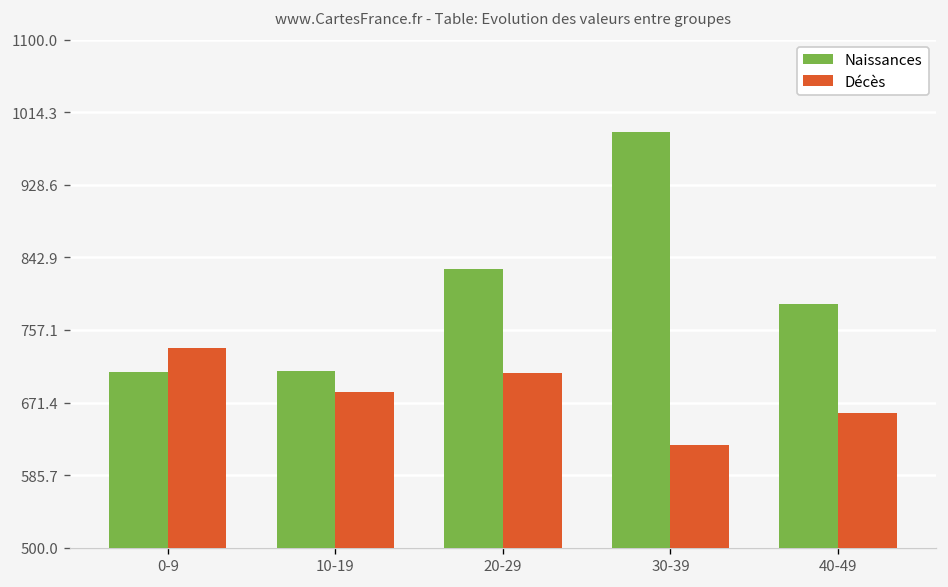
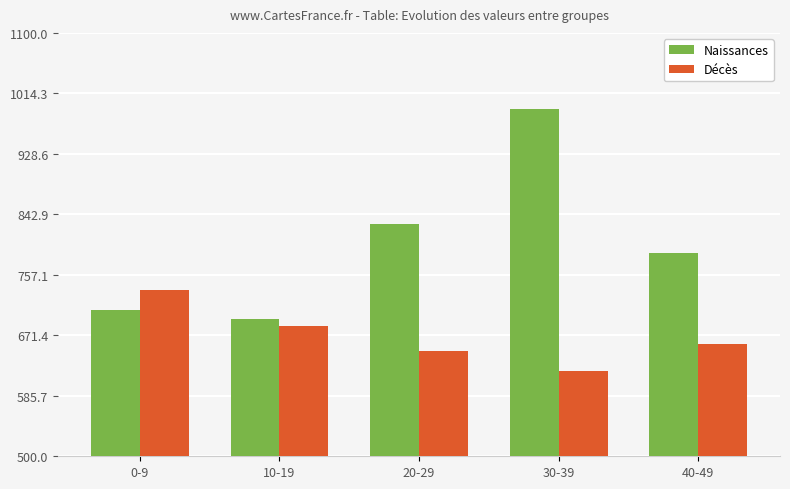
  {
    "Naissances": {
      "0-9": 710,
-     "10-19": 710,
+     "10-19": 690,
      "20-29": 830,
      "30-39": 990,
      "40-49": 790
    },
    "Décès": {
      "0-9": 740,
      "10-19": 680,
-     "20-29": 710,
+     "20-29": 650,
      "30-39": 620,
      "40-49": 660
    }
  }
